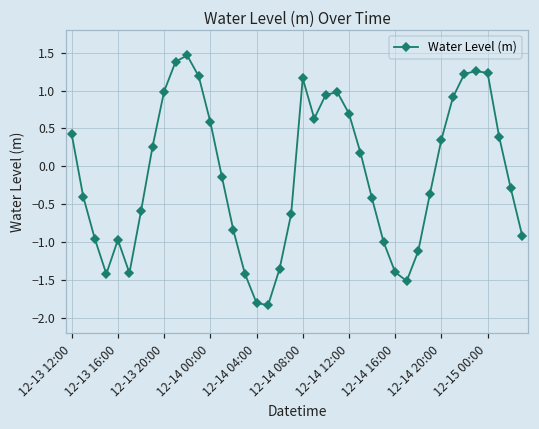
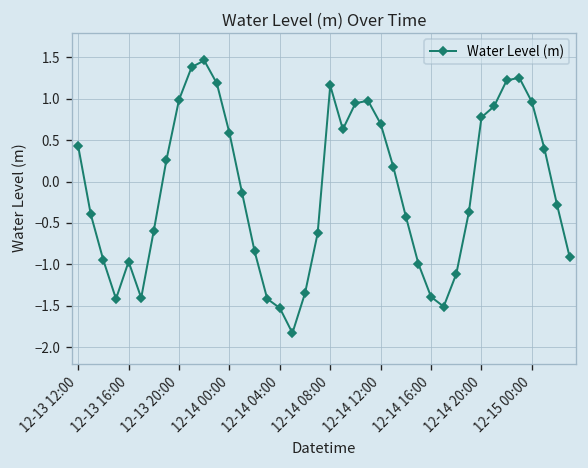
  {
    "12-13 12:00": 0.4,
    "12-13 16:00": -1.0,
    "12-13 20:00": 1.0,
    "12-14 00:00": 0.6,
-   "12-14 04:00": -1.8,
+   "12-14 04:00": -1.5,
    "12-14 08:00": 1.2,
    "12-14 12:00": 0.7,
    "12-14 16:00": -1.4,
-   "12-14 20:00": 0.4,
-   "12-15 00:00": 1.2
+   "12-14 20:00": 0.8,
+   "12-15 00:00": 1.0
  }
